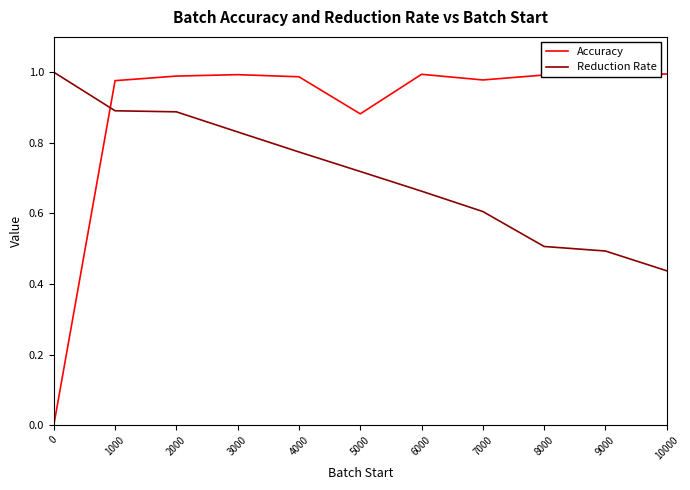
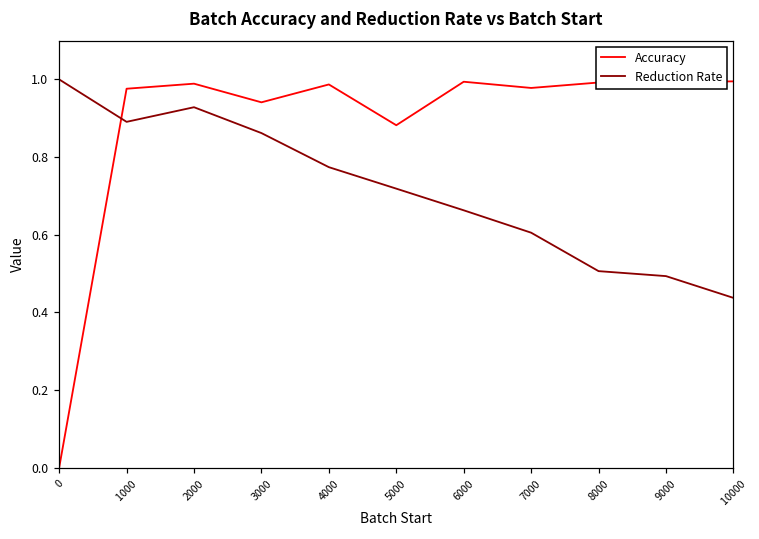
  {
    "Accuracy": {
      "0": 0.00,
      "1000": 0.98,
      "2000": 0.99,
-     "3000": 0.99,
+     "3000": 0.94,
      "4000": 0.99,
      "5000": 0.88,
      "6000": 0.99,
      "7000": 0.98,
      "10000": 0.99
    },
    "Reduction Rate": {
      "0": 1.00,
      "1000": 0.89,
-     "2000": 0.89,
-     "3000": 0.83,
+     "2000": 0.93,
+     "3000": 0.86,
      "4000": 0.77,
      "5000": 0.72,
      "6000": 0.66,
      "7000": 0.61,
      "8000": 0.51,
      "9000": 0.49,
      "10000": 0.44
    }
  }
